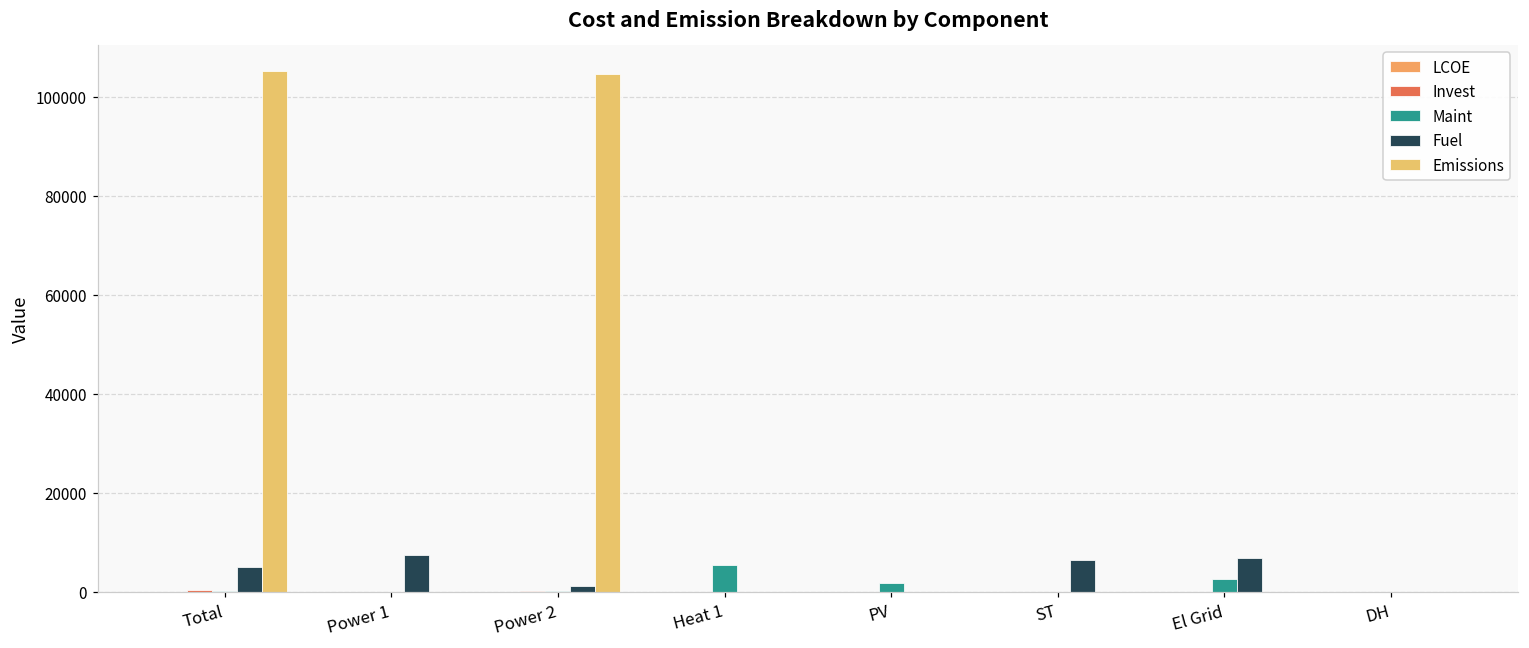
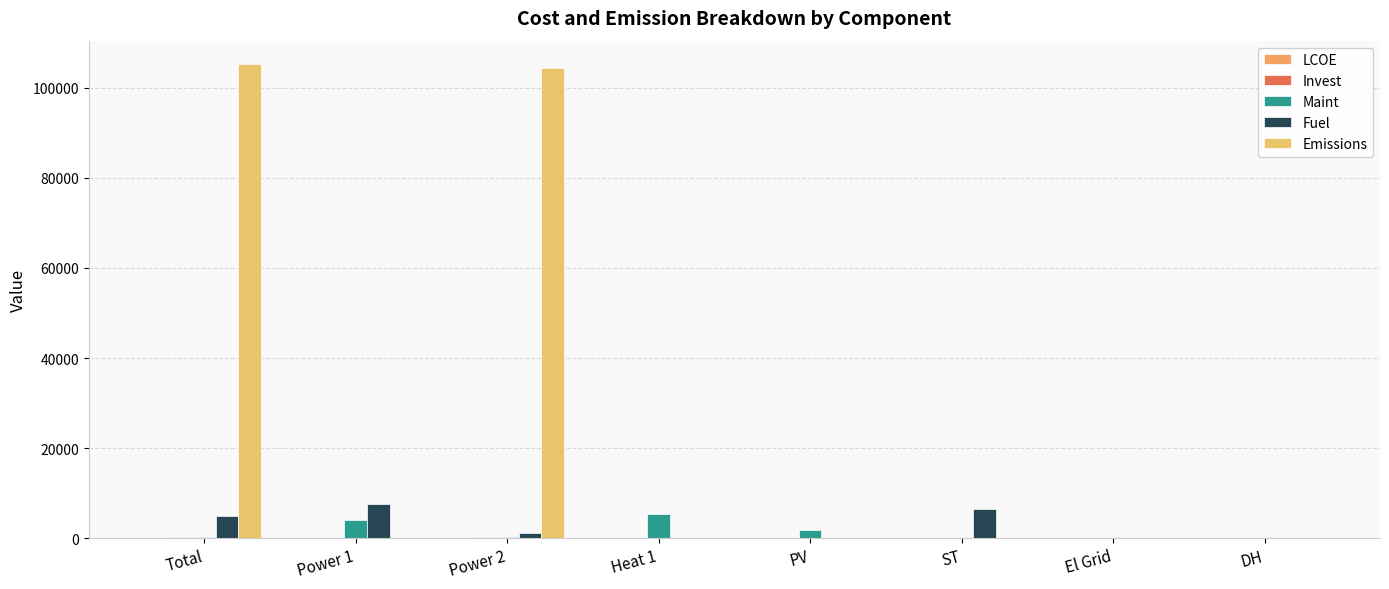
  {
    "Maint": {
-     "Power 1": 0,
+     "Power 1": 4000,
      "Heat 1": 5000,
      "PV": 2000,
-     "El Grid": 3000,
+     "El Grid": 0,
      "DH": 0
    },
    "Fuel": {
      "Total": 5000,
      "Power 1": 7000,
      "Power 2": 1000,
      "Heat 1": 0,
      "PV": 0,
      "ST": 7000,
-     "El Grid": 7000,
+     "El Grid": 0,
      "DH": 0
    }
  }
